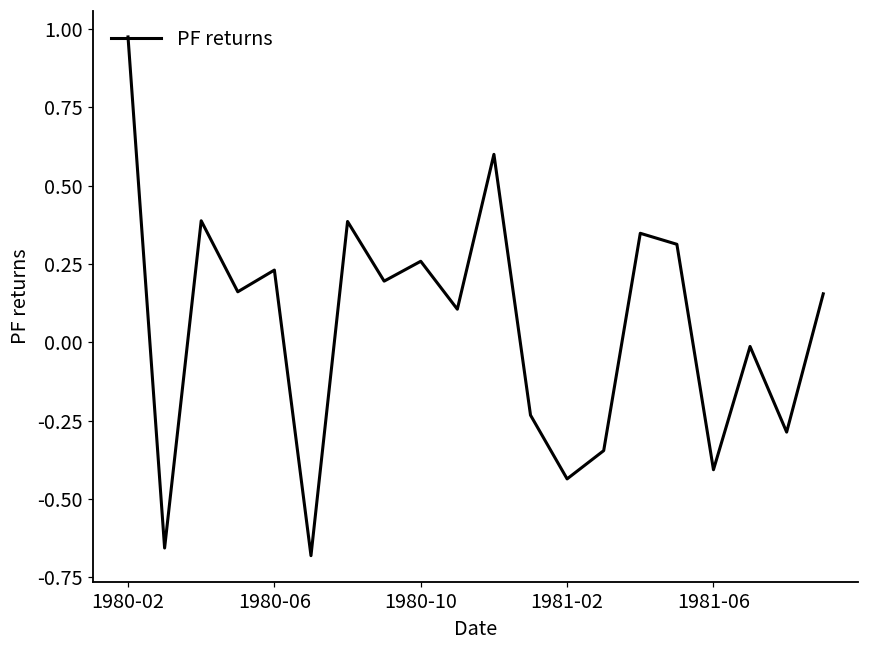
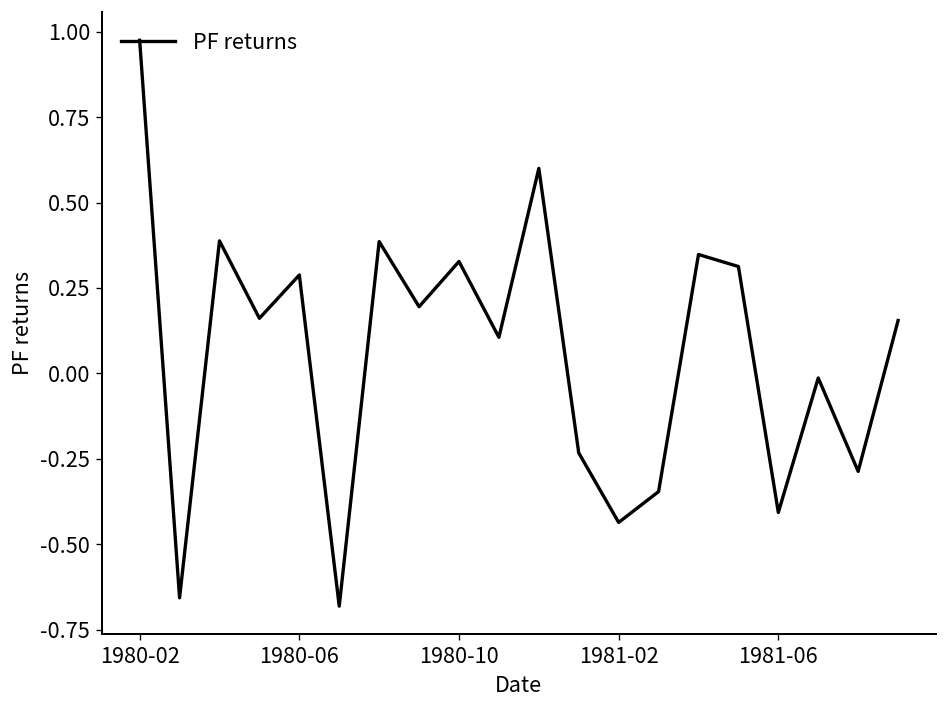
  {
    "1980-02": 0.97,
-   "1980-06": 0.23,
-   "1980-10": 0.26,
+   "1980-06": 0.29,
+   "1980-10": 0.33,
    "1981-02": -0.44,
    "1981-06": -0.41
  }
